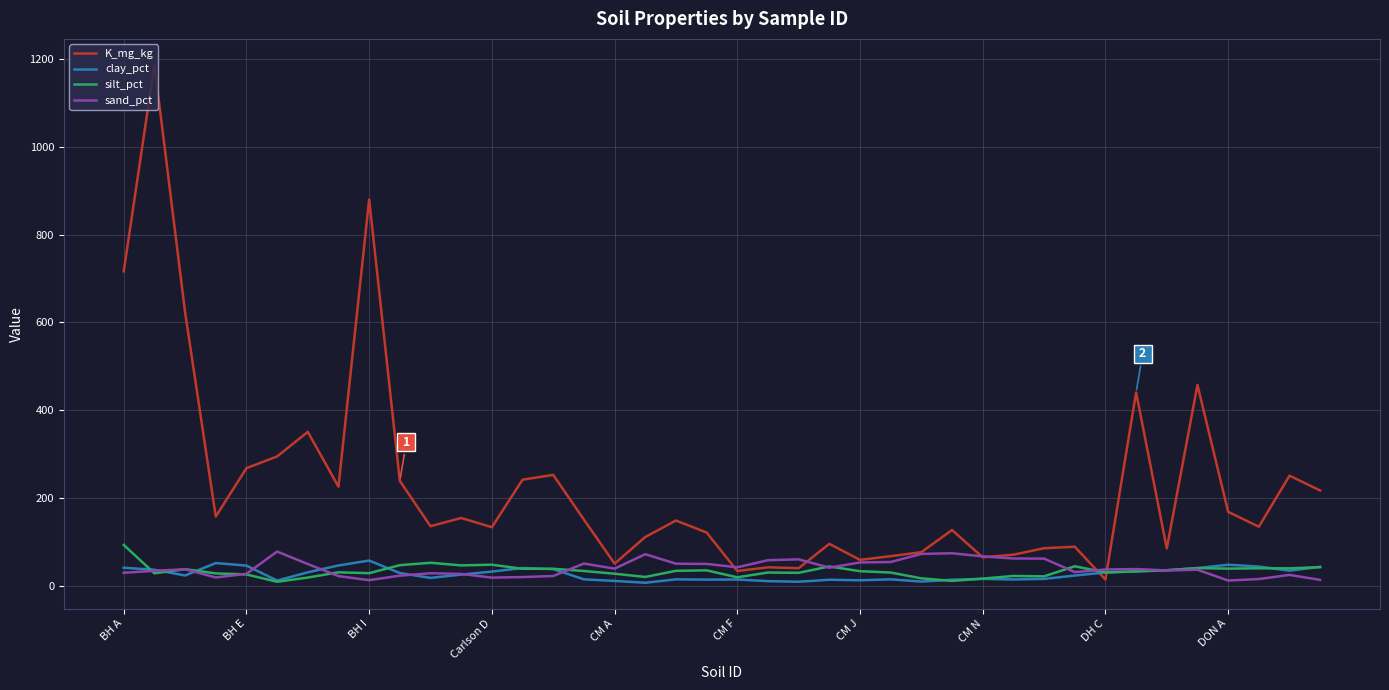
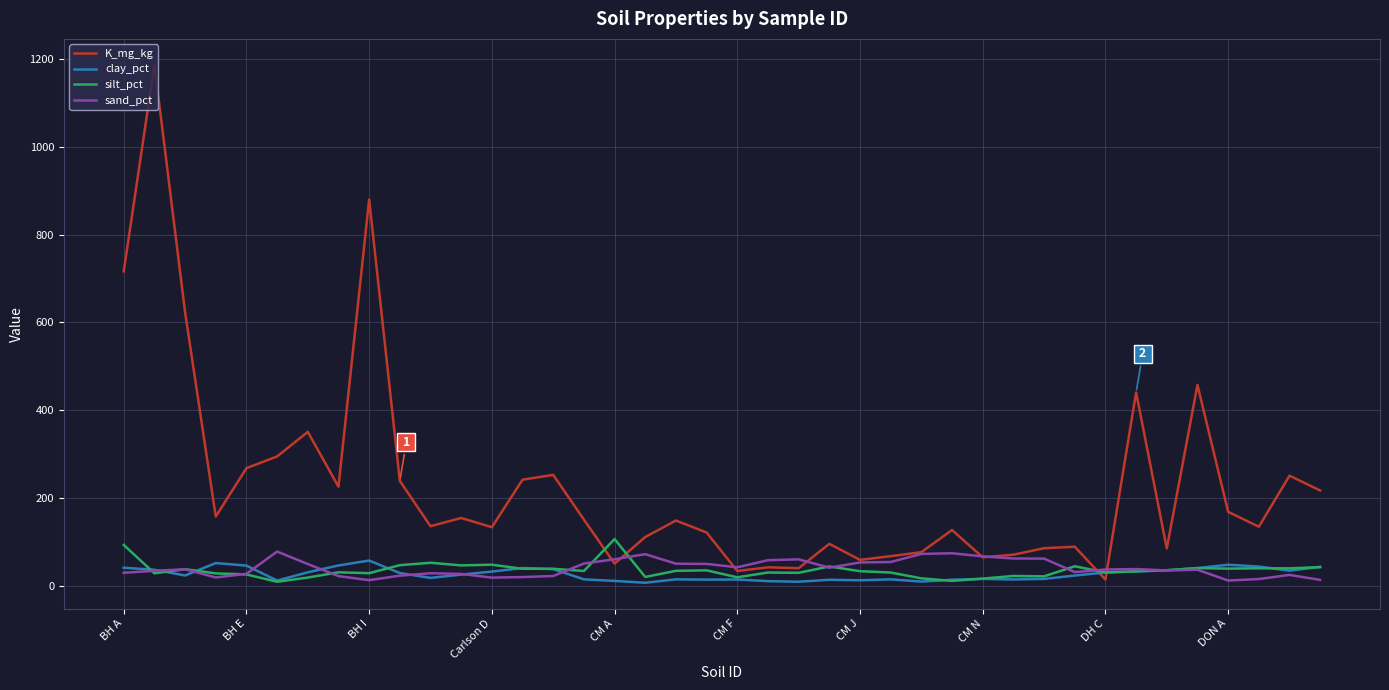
  {
    "K_mg_kg": {
      "BH A": 720,
      "BH E": 270,
      "BH I": 880,
      "Carlson D": 130,
      "CM A": 50,
      "CM F": 30,
      "DH C": 10,
      "DON A": 170
    },
    "clay_pct": {
      "BH A": 40,
      "BH E": 50,
      "BH I": 60,
      "Carlson D": 30,
      "CM A": 10,
      "CM J": 10,
      "DON A": 50
    },
    "silt_pct": {
      "BH A": 90,
      "BH I": 30,
      "Carlson D": 50,
-     "CM A": 30,
+     "CM A": 110,
      "CM J": 30,
      "DON A": 40
    },
    "sand_pct": {
      "BH A": 30,
      "BH I": 10,
      "Carlson D": 20,
-     "CM A": 40,
+     "CM A": 60,
      "CM F": 40,
      "DH C": 40,
      "DON A": 10
    }
  }
